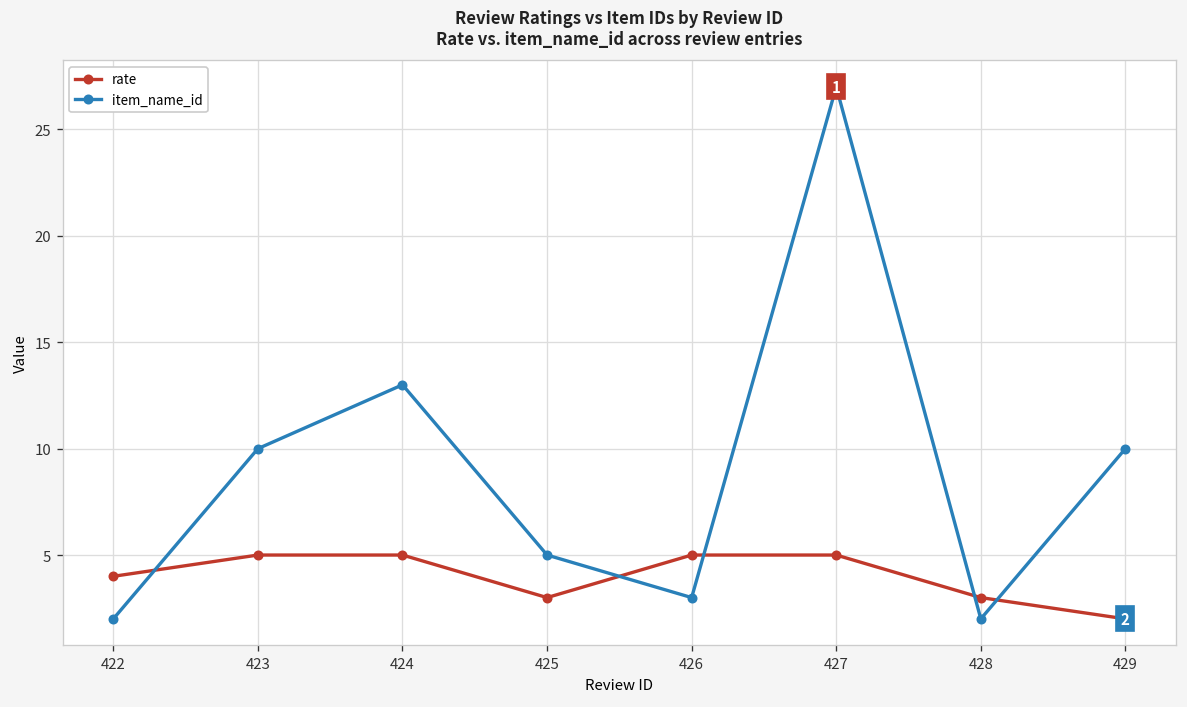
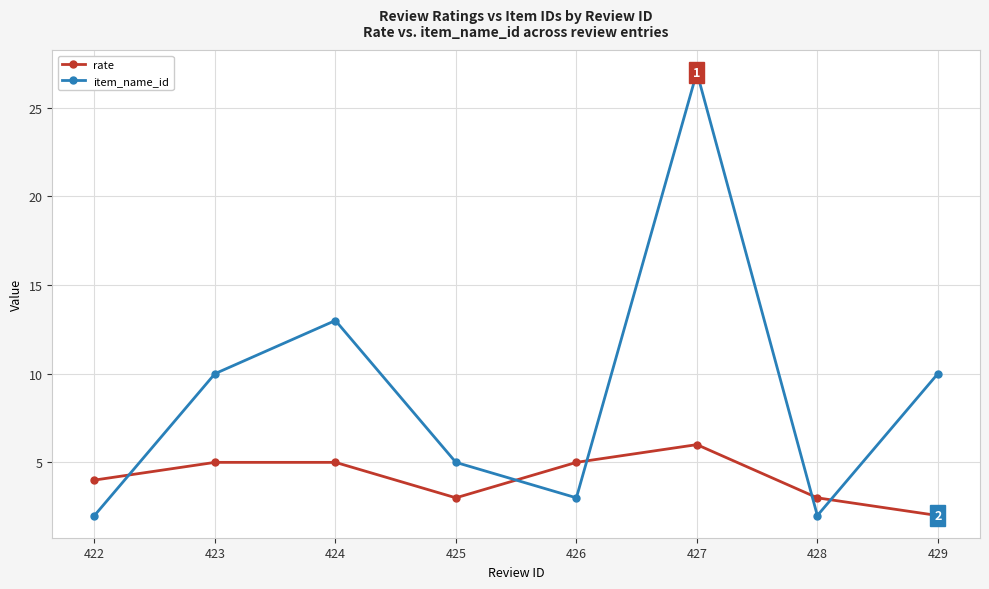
  {
    "rate": {
      "422": 4,
      "423": 5,
      "424": 5,
      "425": 3,
      "426": 5,
-     "427": 5,
+     "427": 6,
      "428": 3
    },
    "item_name_id": {
      "422": 2,
      "423": 10,
      "424": 13,
      "425": 5,
      "426": 3,
      "428": 2,
      "429": 10
    }
  }
